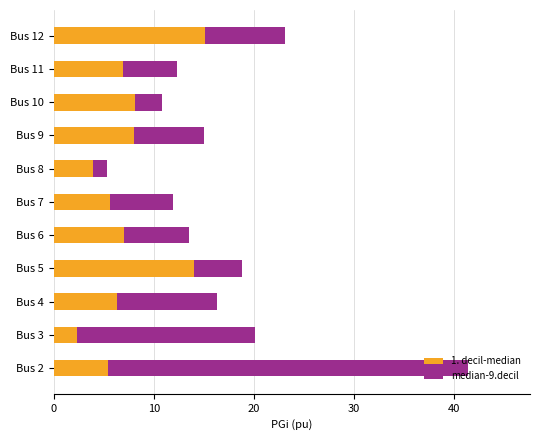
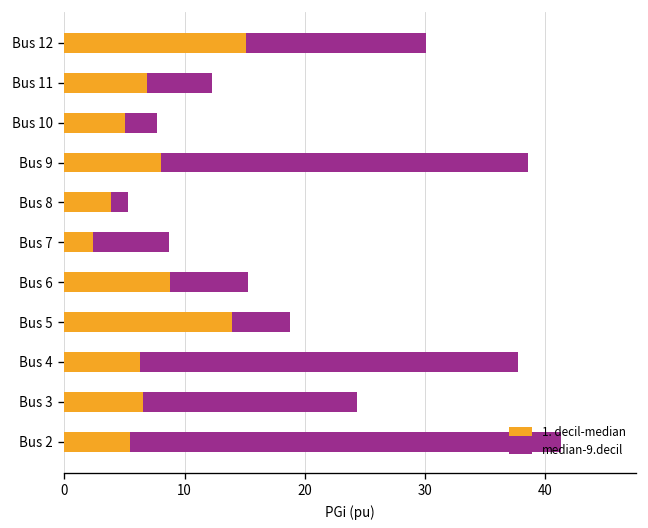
  {
    "1. decil-median": {
      "Bus 12": 15.1,
      "Bus 11": 6.9,
-     "Bus 10": 8.1,
+     "Bus 10": 5.0,
      "Bus 9": 8.0,
      "Bus 8": 3.9,
-     "Bus 7": 5.6,
-     "Bus 6": 7.0,
+     "Bus 7": 2.4,
+     "Bus 6": 8.8,
      "Bus 5": 14.0,
      "Bus 4": 6.3,
-     "Bus 3": 2.3,
+     "Bus 3": 6.5,
      "Bus 2": 5.5
    },
    "median-9.decil": {
-     "Bus 12": 8,
+     "Bus 12": 15,
      "Bus 11": 5.4,
      "Bus 10": 2.7,
-     "Bus 9": 7.0,
+     "Bus 9": 30.6,
      "Bus 8": 1.4,
      "Bus 7": 6.3,
      "Bus 6": 6.5,
      "Bus 5": 4.8,
-     "Bus 4": 10.0,
+     "Bus 4": 31.4,
      "Bus 3": 17.9,
      "Bus 2": 35.9
    }
  }
